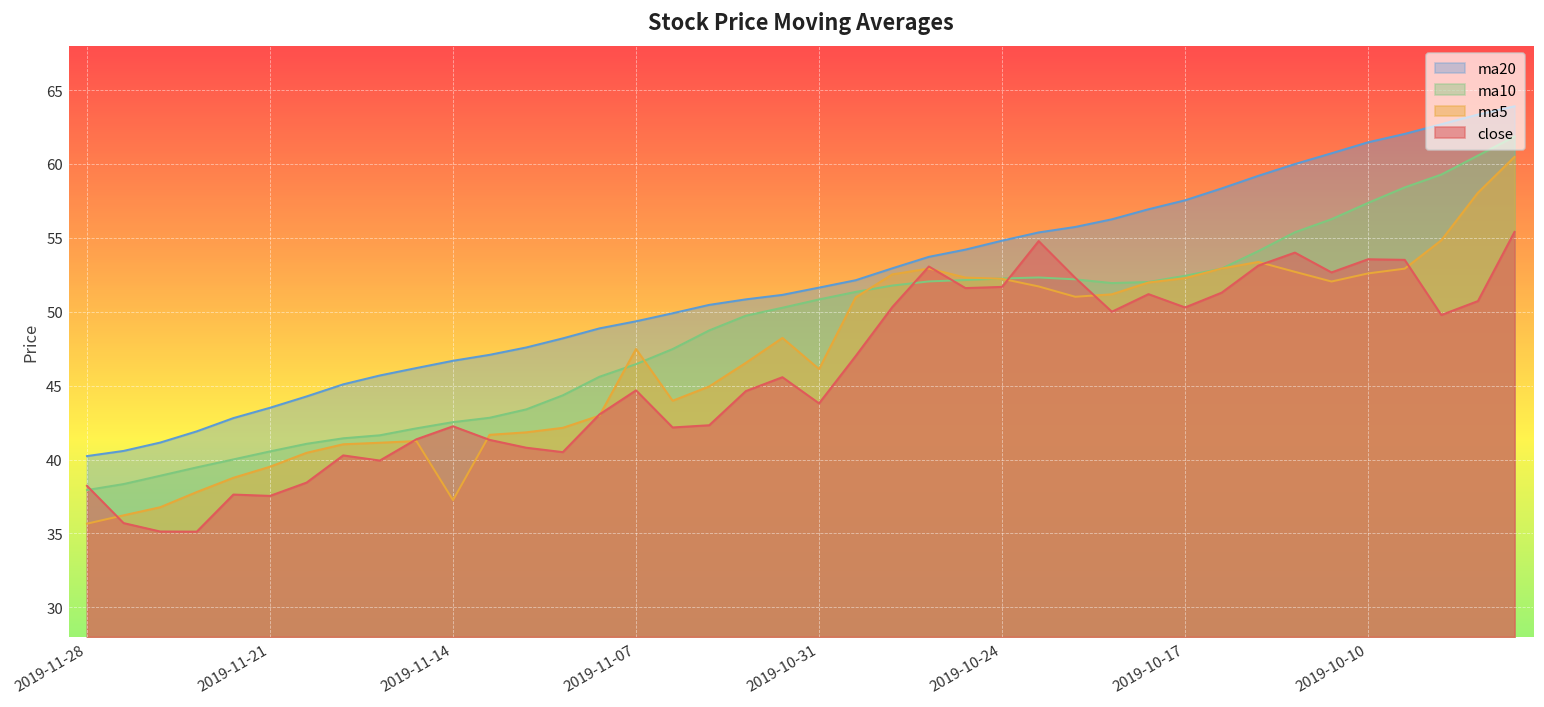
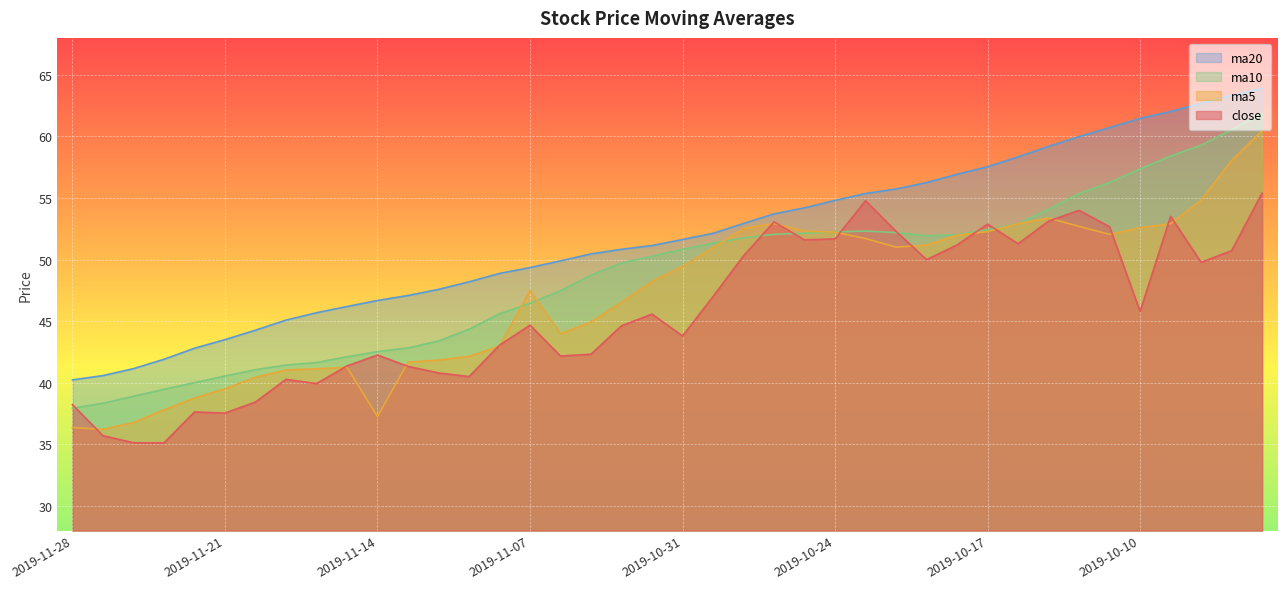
  {
    "ma5": {
-     "2019-11-28": 35.7,
+     "2019-11-28": 36.4,
      "2019-11-21": 39.5,
      "2019-11-14": 37.3,
      "2019-11-07": 47.5,
-     "2019-10-31": 46.1,
+     "2019-10-31": 49.4,
      "2019-10-10": 52.6
    },
    "close": {
      "2019-11-28": 38.2,
      "2019-11-21": 37.5,
      "2019-11-14": 42.3,
      "2019-11-07": 44.7,
      "2019-10-31": 43.8,
      "2019-10-24": 51.7,
-     "2019-10-17": 50.3,
-     "2019-10-10": 53.6
+     "2019-10-17": 52.9,
+     "2019-10-10": 45.8
    }
  }
